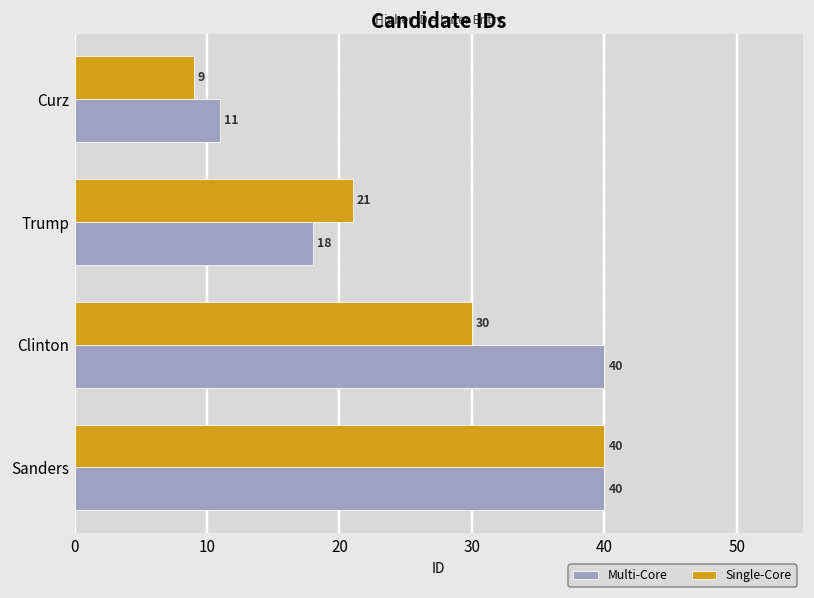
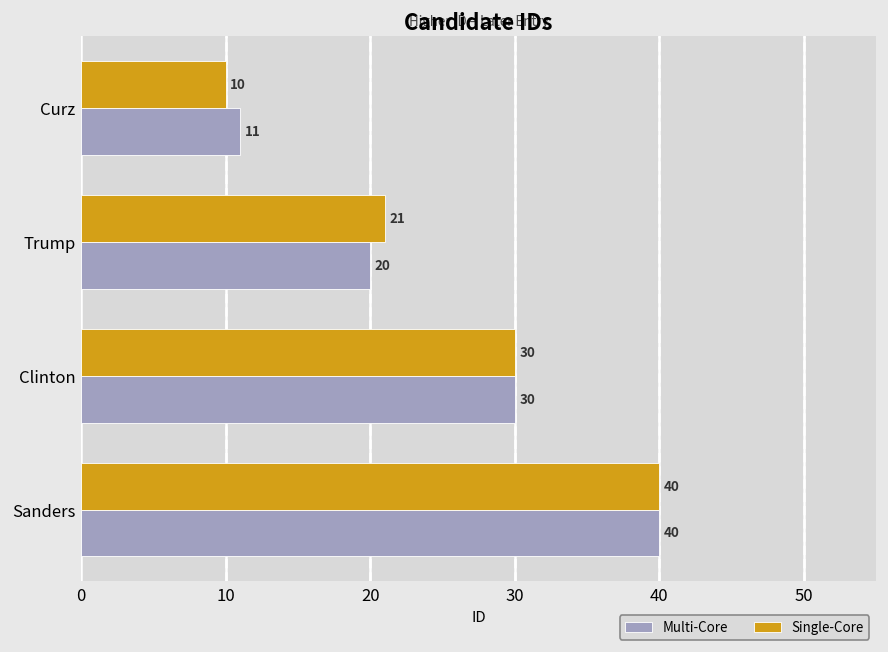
  {
    "Multi-Core": {
      "Curz": 11,
-     "Trump": 18,
-     "Clinton": 40,
+     "Trump": 20,
+     "Clinton": 30,
      "Sanders": 40
    },
    "Single-Core": {
-     "Curz": 9,
+     "Curz": 10,
      "Trump": 21,
      "Clinton": 30,
      "Sanders": 40
    }
  }
